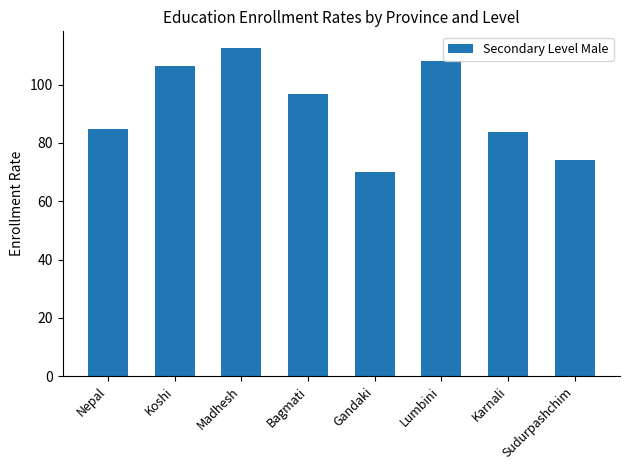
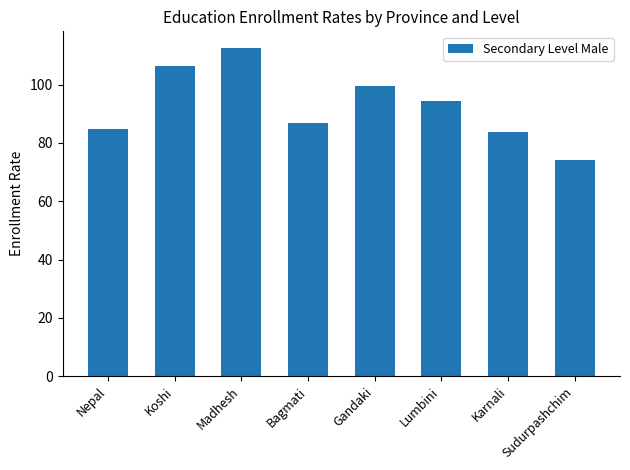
  {
    "Nepal": 85,
    "Koshi": 106,
    "Madhesh": 113,
-   "Bagmati": 97,
-   "Gandaki": 70,
-   "Lumbini": 108,
+   "Bagmati": 87,
+   "Gandaki": 99,
+   "Lumbini": 94,
    "Karnali": 84,
    "Sudurpashchim": 74
  }
